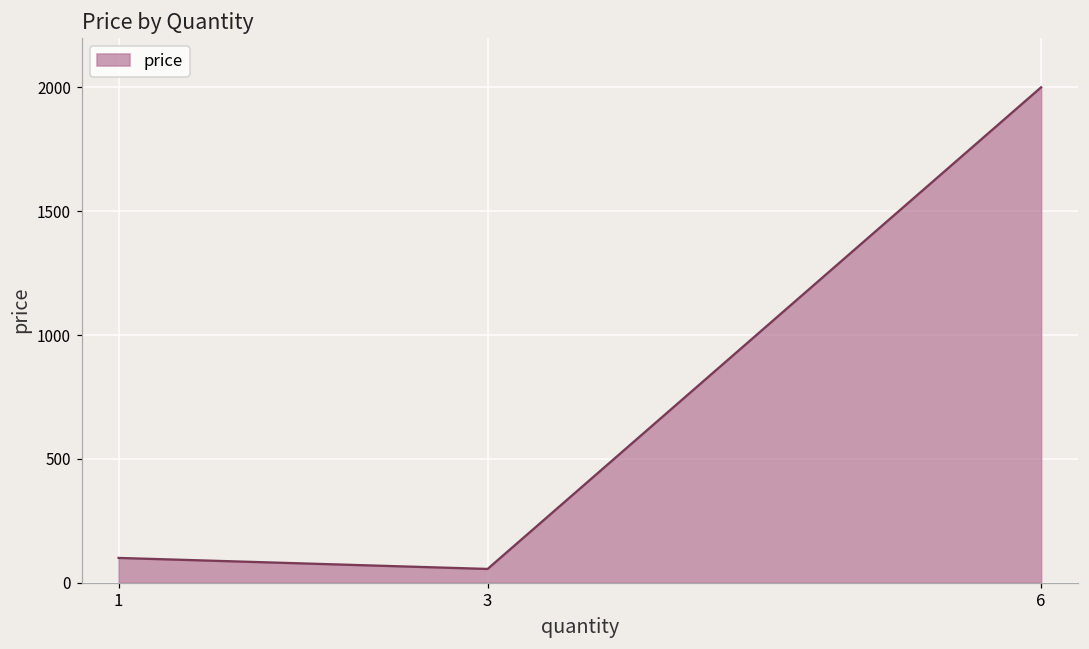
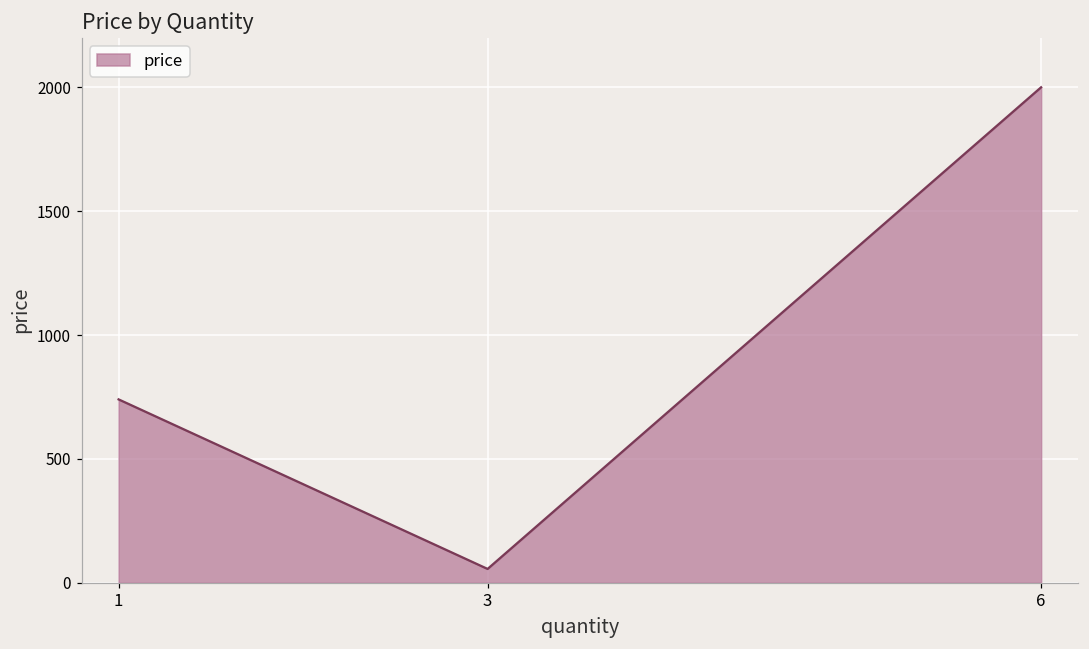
  {
-   "1": 100,
+   "1": 740,
    "3": 60,
    "6": 2000
  }
